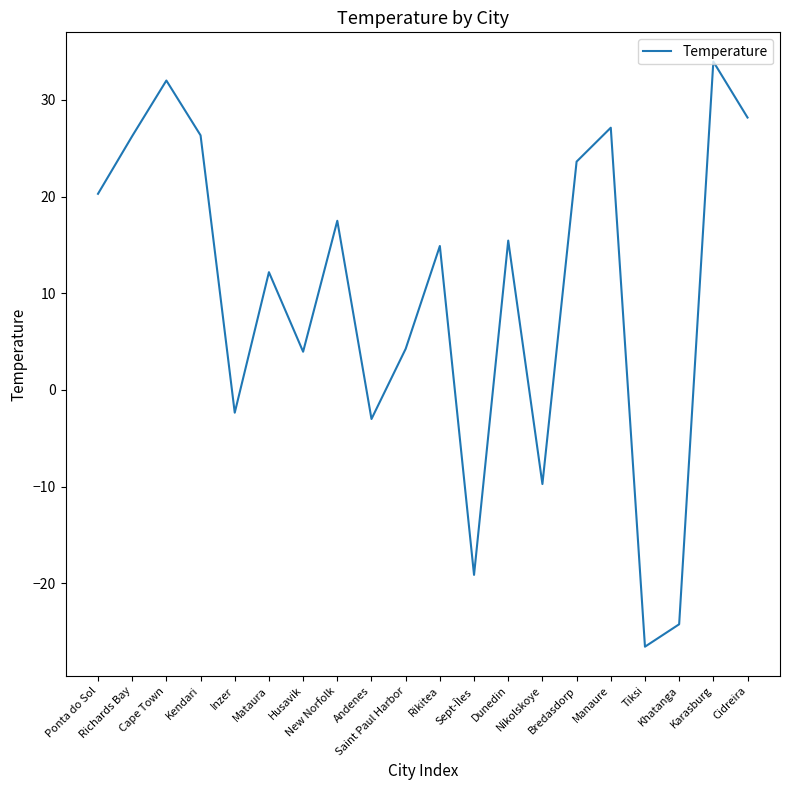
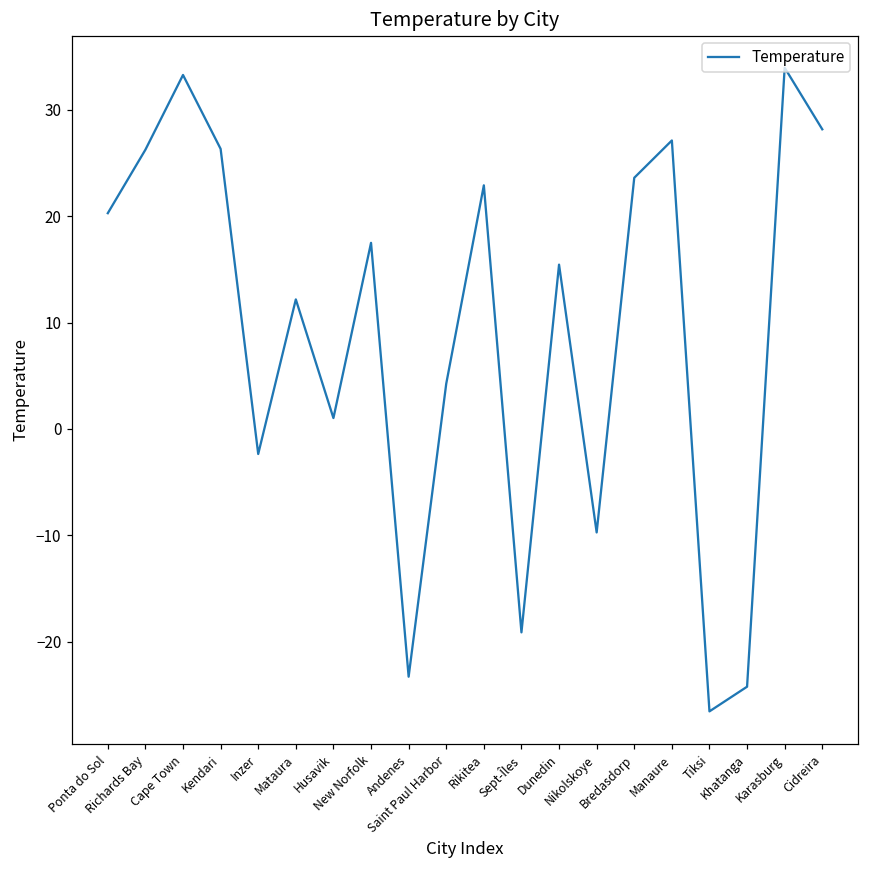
  {
    "Ponta do Sol": 20,
    "Richards Bay": 26,
-   "Cape Town": 32,
+   "Cape Town": 33,
    "Kendari": 26,
    "Inzer": -2,
    "Mataura": 12,
-   "Husavik": 4,
+   "Husavik": 1,
    "New Norfolk": 18,
-   "Andenes": -3,
+   "Andenes": -23,
    "Saint Paul Harbor": 4,
-   "Rikitea": 15,
+   "Rikitea": 23,
    "Sept-Îles": -19,
    "Dunedin": 15,
    "Nikolskoye": -10,
    "Bredasdorp": 24,
    "Manaure": 27,
    "Tiksi": -27,
    "Khatanga": -24,
    "Cidreira": 28
  }
